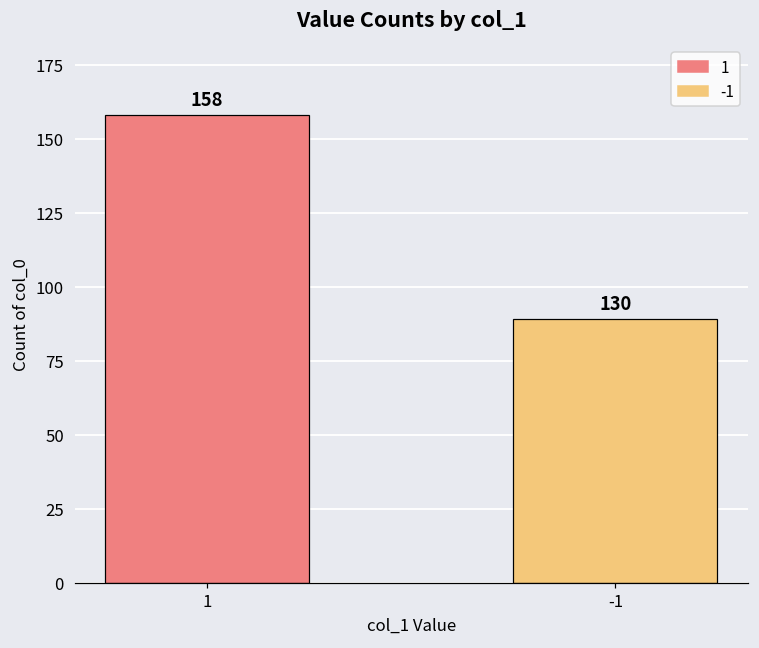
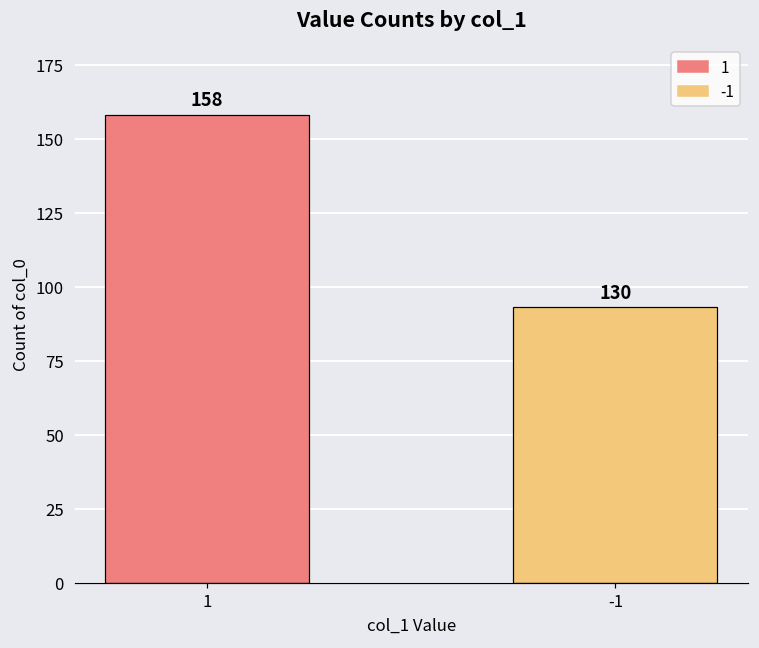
  {
-   "-1": 89
+   "-1": 93
  }
